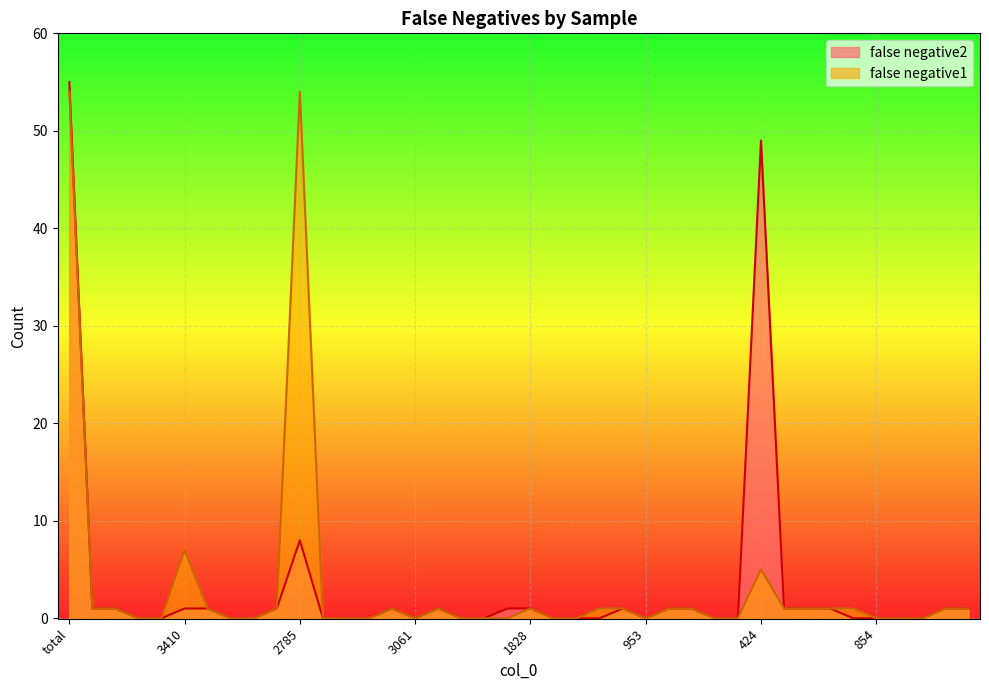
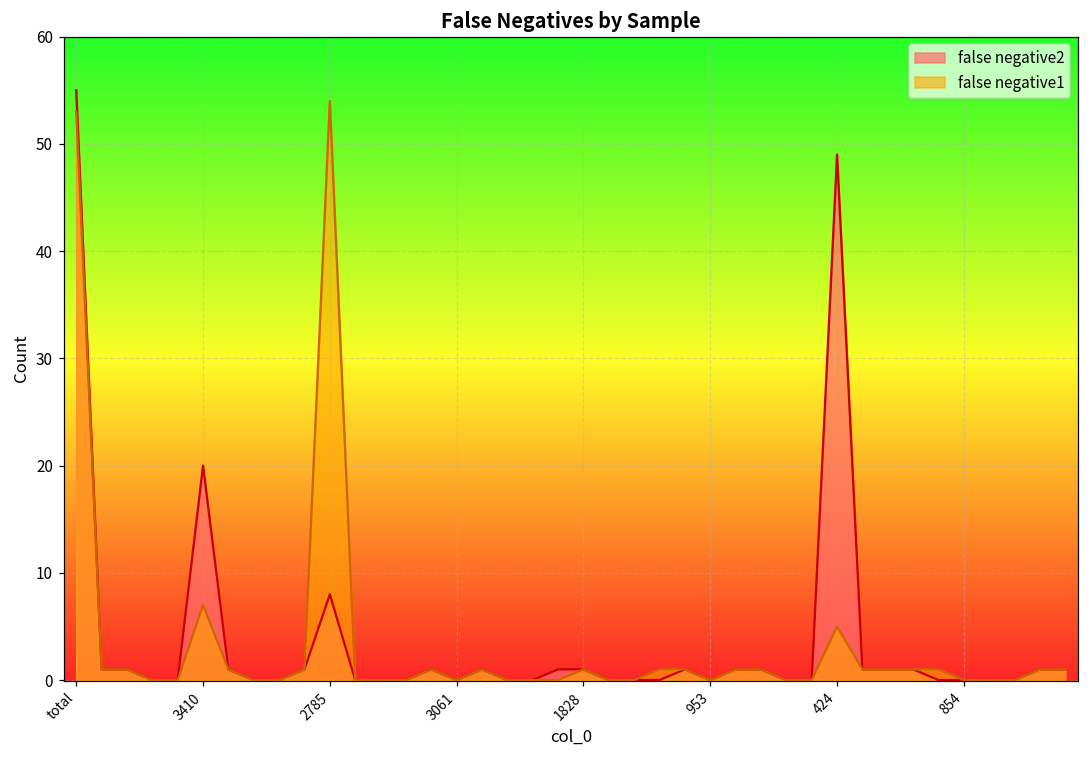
  {
    "false negative2": {
      "total": 55,
-     "3410": 1,
+     "3410": 20,
      "2785": 8,
      "424": 49
    },
    "false negative1": {
-     "total": 54,
+     "total": 53,
      "3410": 7,
      "2785": 54,
      "424": 5
    }
  }
